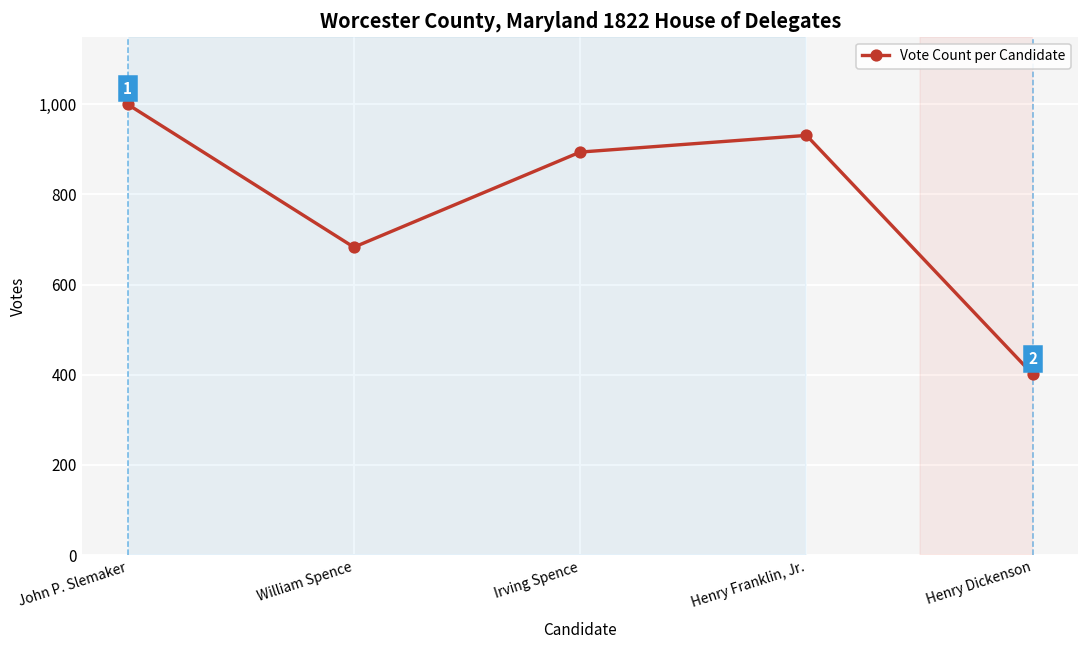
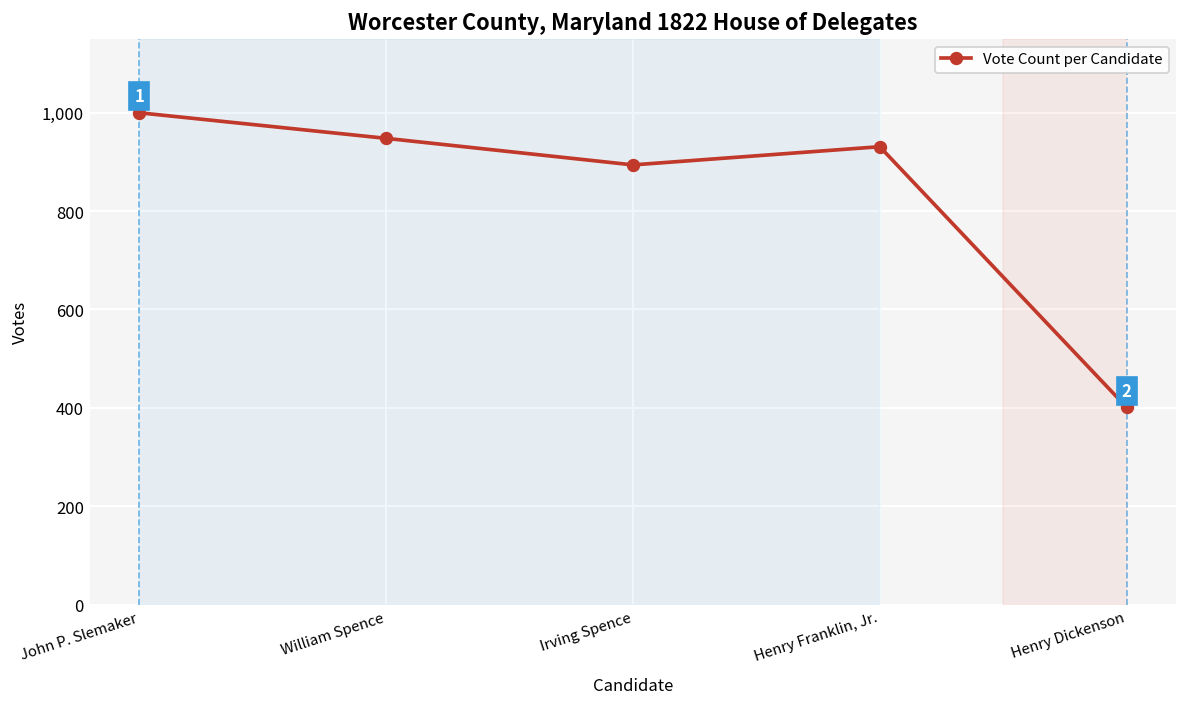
  {
-   "William Spence": 680,
+   "William Spence": 950,
    "Irving Spence": 890,
    "Henry Franklin, Jr.": 930
  }
